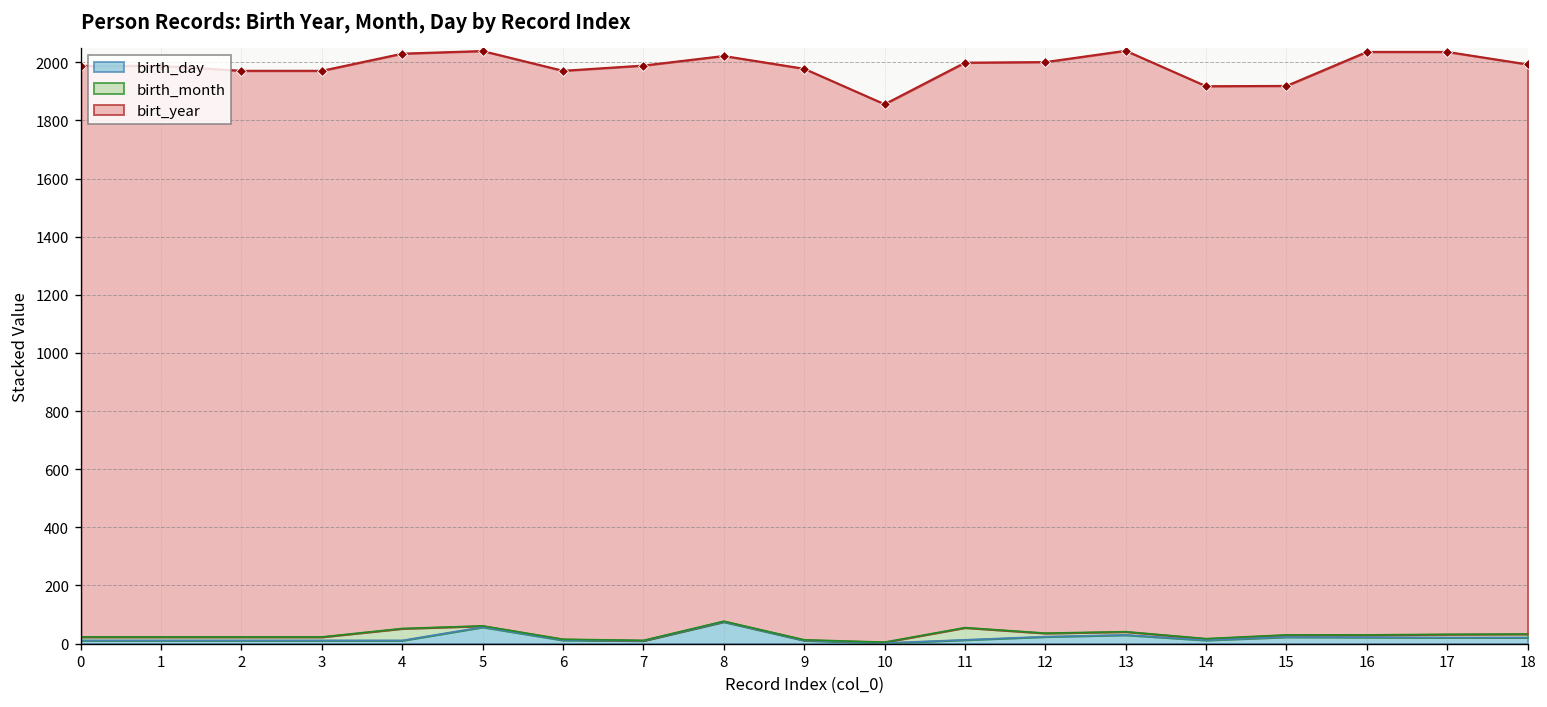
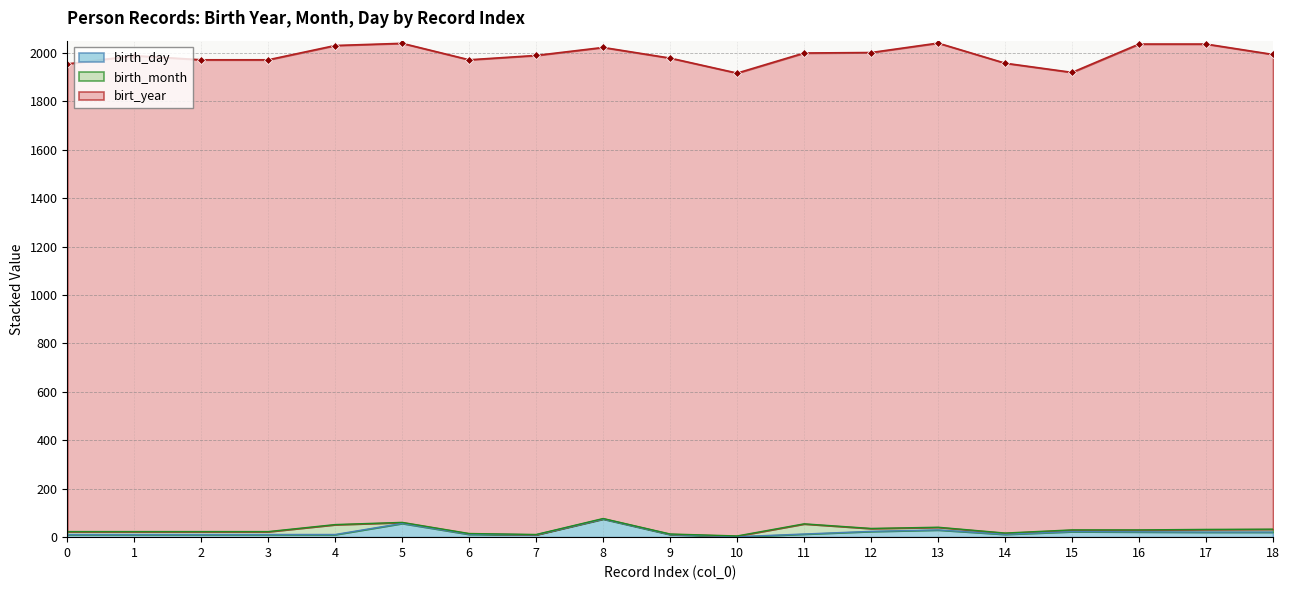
  {
    "birth_day": {
      "0": 10,
      "1": 10,
      "2": 10,
      "3": 10,
      "4": 10,
      "11": 10,
      "12": 20,
      "13": 30,
      "17": 20,
      "18": 20
    },
    "birth_month": {
      "0": 10,
      "1": 10,
      "2": 10,
      "3": 10,
      "4": 40,
      "11": 40,
      "12": 10,
      "13": 10,
      "17": 10,
      "18": 10
    },
    "birt_year": {
-     "0": 1970,
+     "0": 1930,
      "2": 1950,
      "3": 1950,
      "4": 1980,
      "5": 1980,
      "6": 1960,
      "7": 1980,
      "8": 1950,
      "9": 1970,
-     "10": 1850,
+     "10": 1910,
      "11": 1940,
      "12": 1970,
      "13": 2000,
-     "14": 1900,
+     "14": 1940,
      "15": 1890,
      "16": 2010,
      "17": 2000,
      "18": 1960
    }
  }
